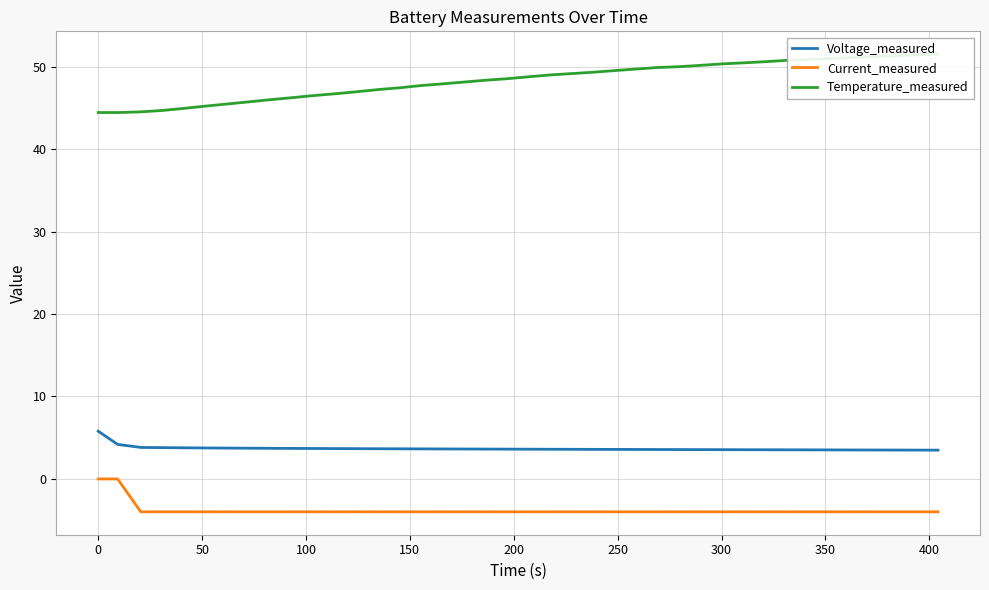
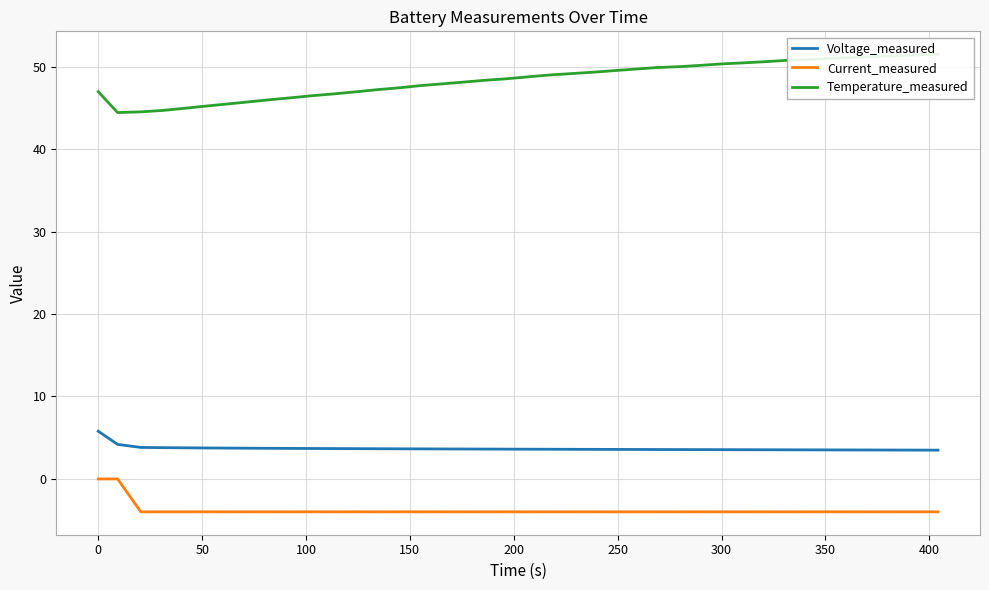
  {
    "Voltage_measured": {
      "0": 6
    },
    "Current_measured": {
      "0": 0
    },
    "Temperature_measured": {
-     "0": 44
+     "0": 47
    }
  }
